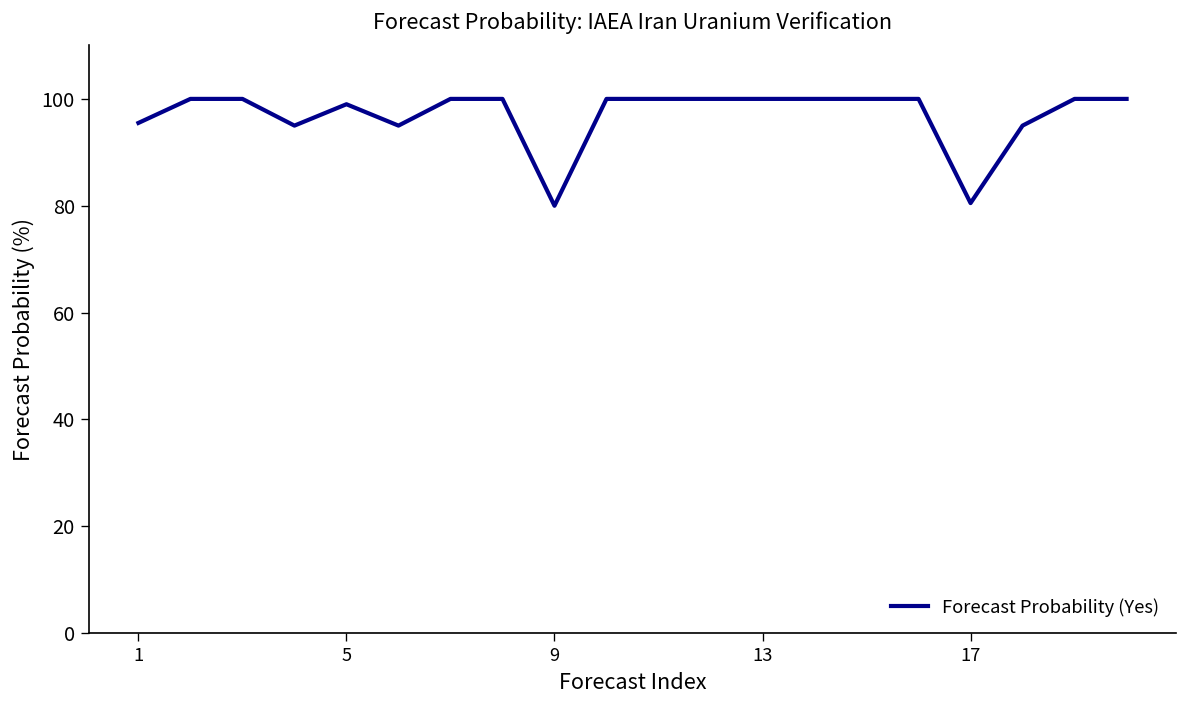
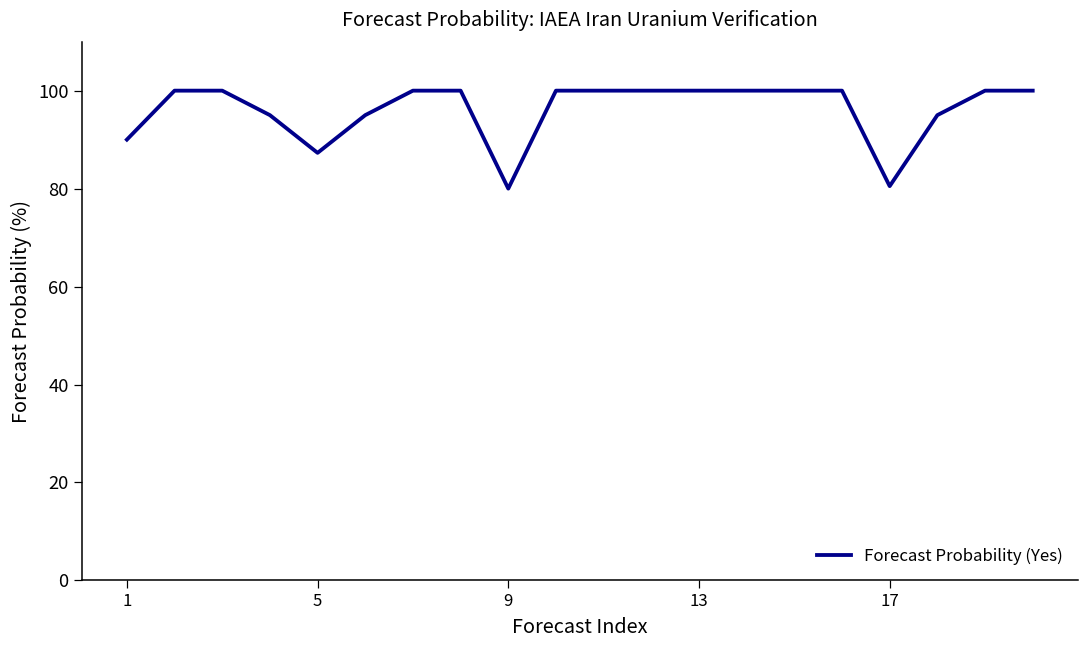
  {
-   "1": 96,
-   "5": 99,
+   "1": 90,
+   "5": 87,
    "9": 80,
    "13": 100,
    "17": 81
  }
